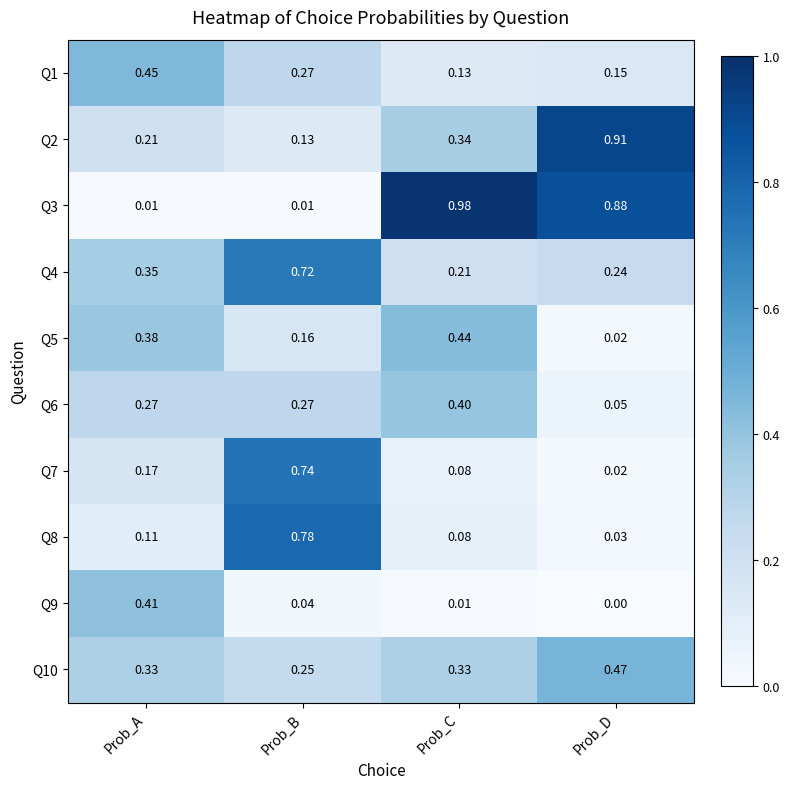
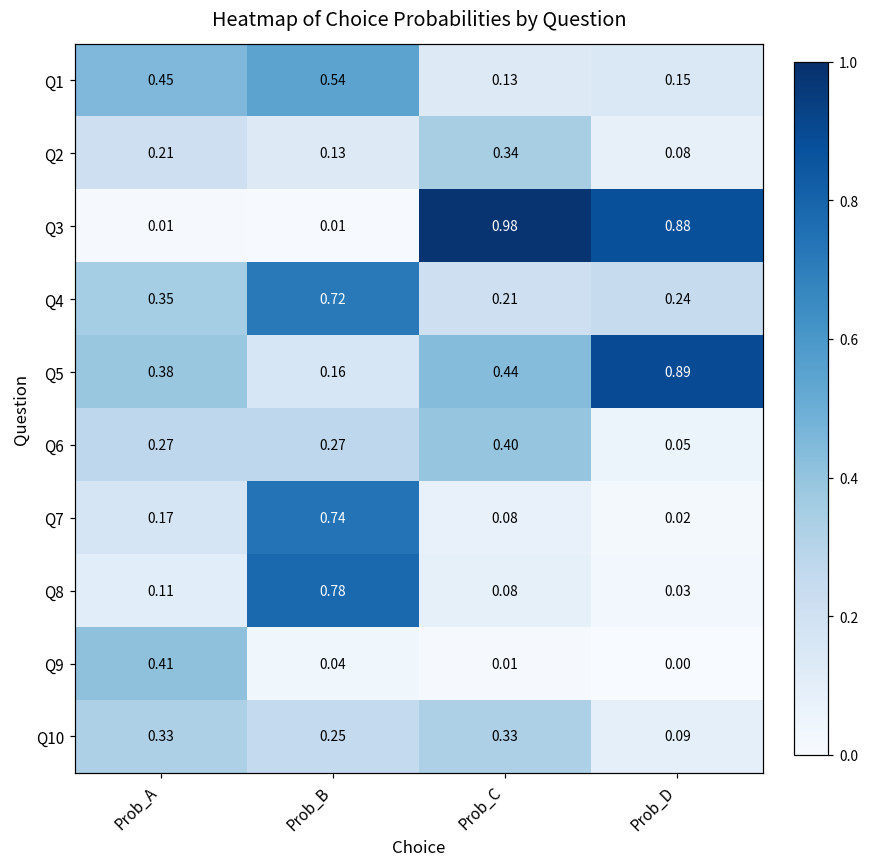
  {
    "Q1": {
      "Prob_A": 0.45,
-     "Prob_B": 0.27,
+     "Prob_B": 0.54,
      "Prob_C": 0.13,
      "Prob_D": 0.15
    },
    "Q2": {
      "Prob_A": 0.21,
      "Prob_B": 0.13,
      "Prob_C": 0.34,
-     "Prob_D": 0.91
+     "Prob_D": 0.08
    },
    "Q3": {
      "Prob_A": 0.01,
      "Prob_B": 0.01,
      "Prob_C": 0.98,
      "Prob_D": 0.88
    },
    "Q4": {
      "Prob_A": 0.35,
      "Prob_B": 0.72,
      "Prob_C": 0.21,
      "Prob_D": 0.24
    },
    "Q5": {
      "Prob_A": 0.38,
      "Prob_B": 0.16,
      "Prob_C": 0.44,
-     "Prob_D": 0.02
+     "Prob_D": 0.89
    },
    "Q6": {
      "Prob_A": 0.27,
      "Prob_B": 0.27,
      "Prob_C": 0.40,
      "Prob_D": 0.05
    },
    "Q7": {
      "Prob_A": 0.17,
      "Prob_B": 0.74,
      "Prob_C": 0.08,
      "Prob_D": 0.02
    },
    "Q8": {
      "Prob_A": 0.11,
      "Prob_B": 0.78,
      "Prob_C": 0.08,
      "Prob_D": 0.03
    },
    "Q9": {
      "Prob_A": 0.41,
      "Prob_B": 0.04,
      "Prob_C": 0.01,
      "Prob_D": 0.00
    },
    "Q10": {
      "Prob_A": 0.33,
      "Prob_B": 0.25,
      "Prob_C": 0.33,
-     "Prob_D": 0.47
+     "Prob_D": 0.09
    }
  }
